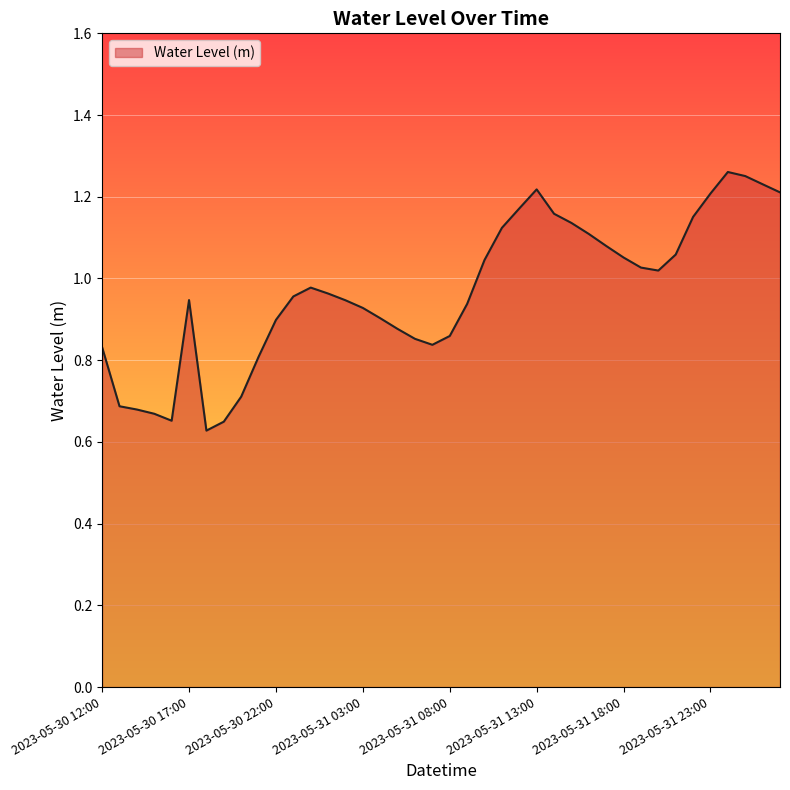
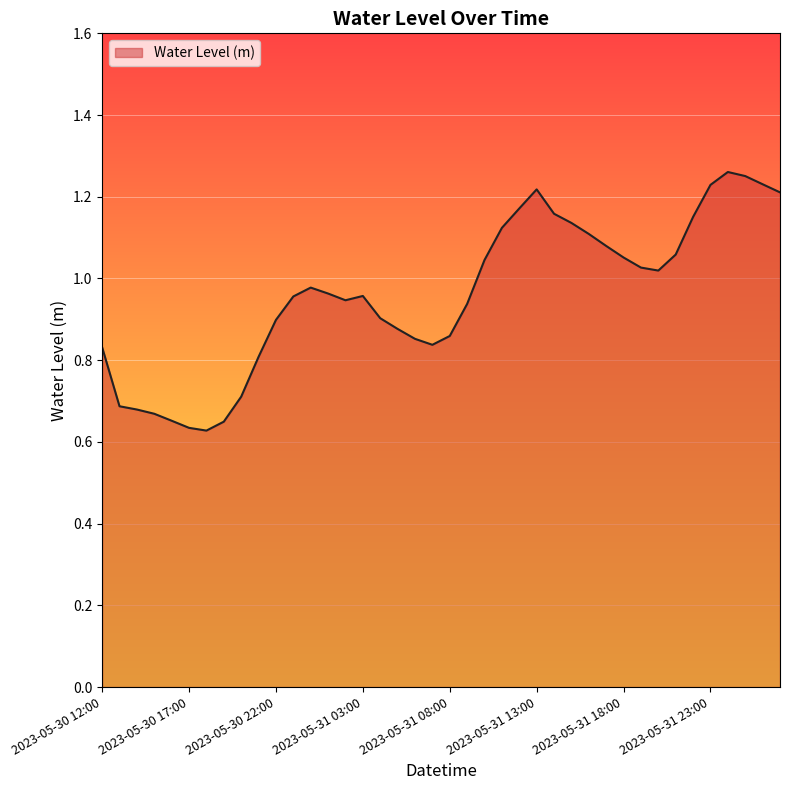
  {
    "2023-05-30 12:00": 0.83,
-   "2023-05-30 17:00": 0.95,
+   "2023-05-30 17:00": 0.63,
    "2023-05-30 22:00": 0.90,
-   "2023-05-31 03:00": 0.93,
+   "2023-05-31 03:00": 0.96,
    "2023-05-31 08:00": 0.86,
    "2023-05-31 13:00": 1.22,
    "2023-05-31 18:00": 1.05,
-   "2023-05-31 23:00": 1.21
+   "2023-05-31 23:00": 1.23
  }
